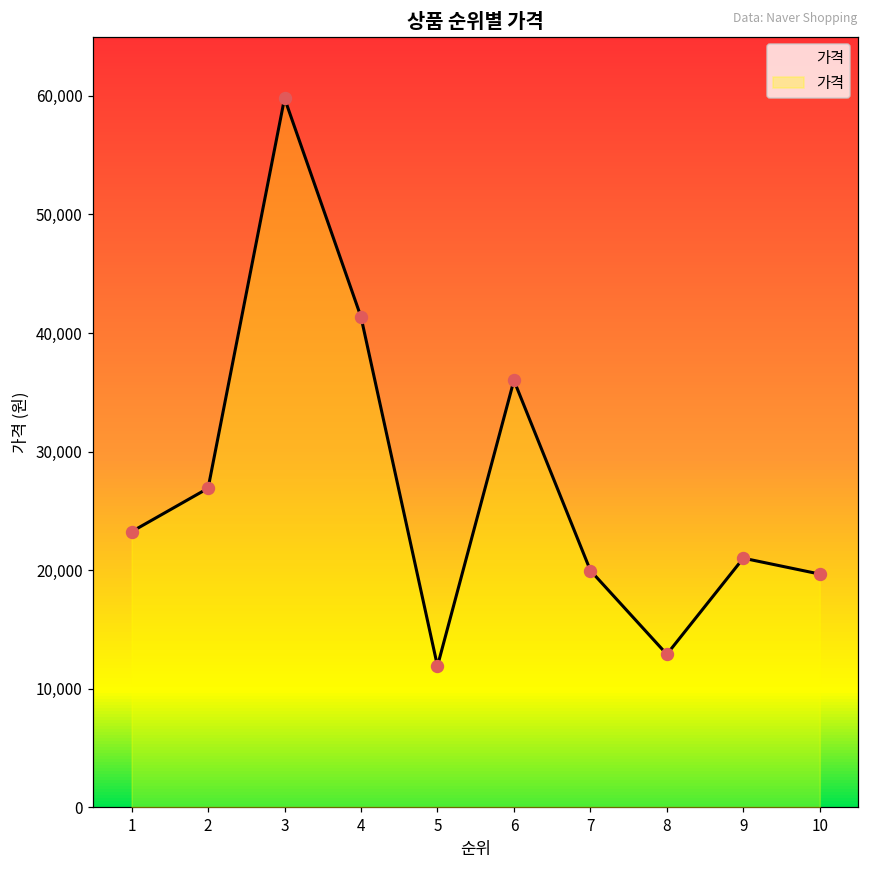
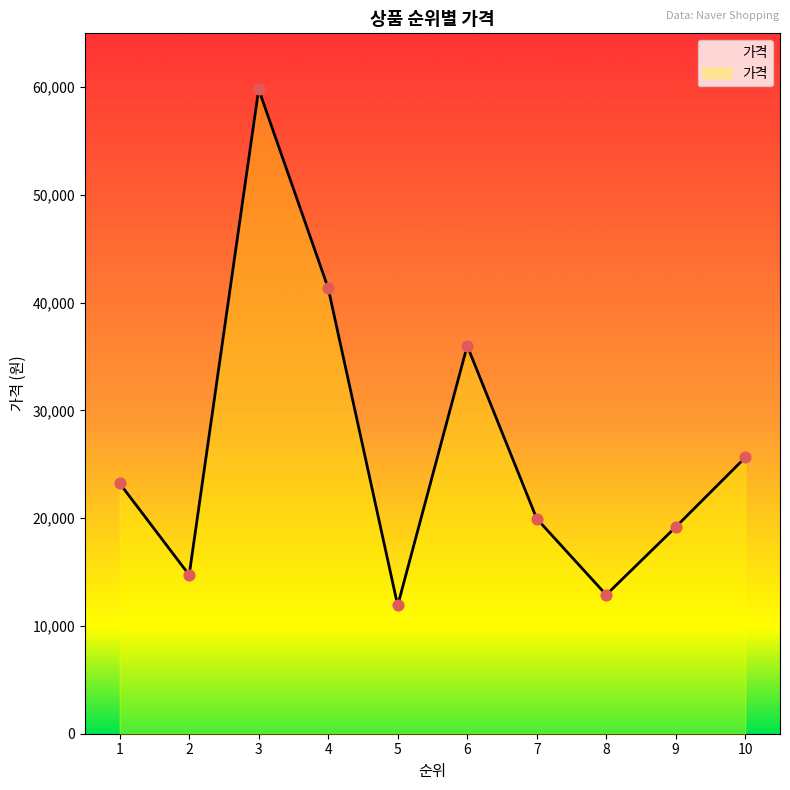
  {
    "1": "23,200",
-   "2": "26,900",
+   "2": "14,700",
    "3": "59,800",
    "4": "41,400",
    "5": "11,900",
    "6": "36,000",
    "7": "20,000",
    "8": "12,900",
-   "9": "21,000",
-   "10": "19,700"
+   "9": "19,200",
+   "10": "25,600"
  }
